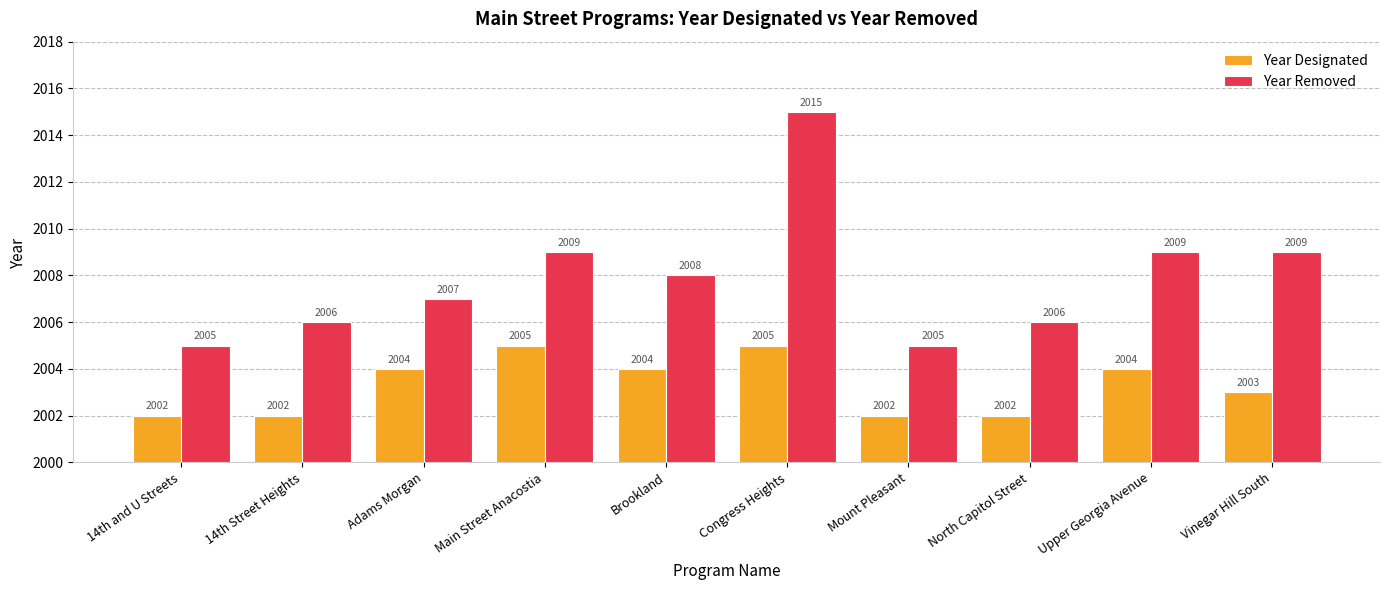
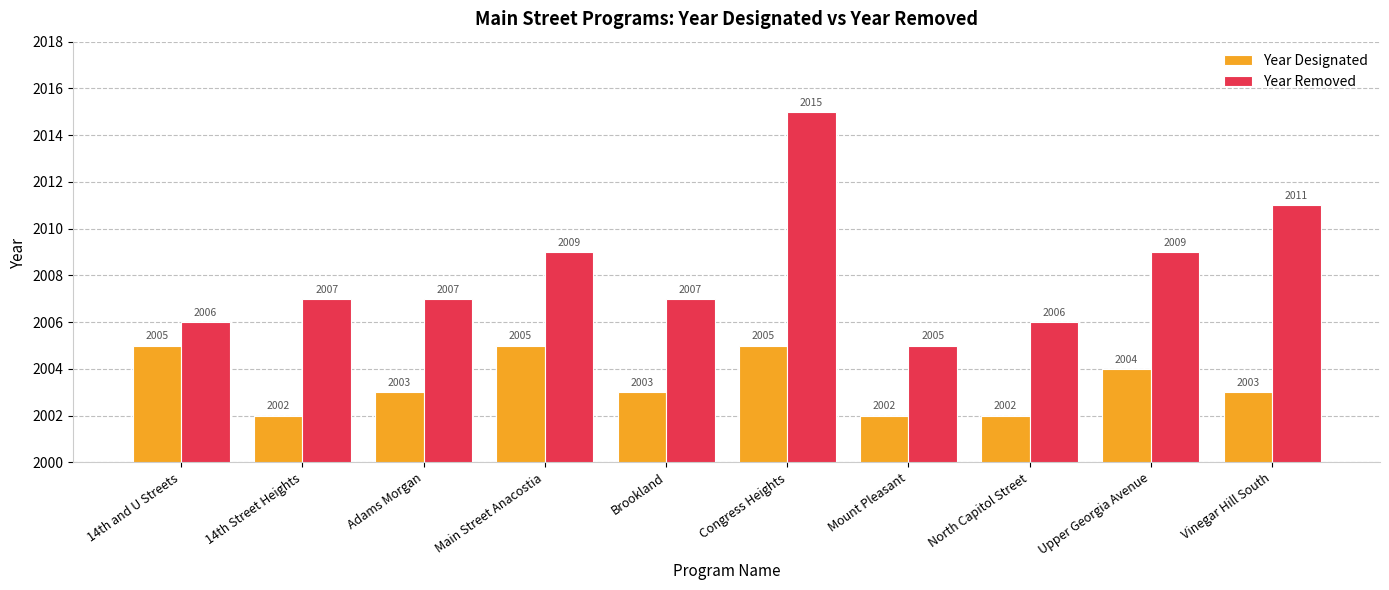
  {
    "Year Designated": {
-     "14th and U Streets": 2002,
+     "14th and U Streets": 2005,
      "14th Street Heights": 2002,
-     "Adams Morgan": 2004,
+     "Adams Morgan": 2003,
      "Main Street Anacostia": 2005,
-     "Brookland": 2004,
+     "Brookland": 2003,
      "Congress Heights": 2005,
      "Mount Pleasant": 2002,
      "North Capitol Street": 2002,
      "Upper Georgia Avenue": 2004,
      "Vinegar Hill South": 2003
    },
    "Year Removed": {
-     "14th and U Streets": 2005,
-     "14th Street Heights": 2006,
+     "14th and U Streets": 2006,
+     "14th Street Heights": 2007,
      "Adams Morgan": 2007,
      "Main Street Anacostia": 2009,
-     "Brookland": 2008,
+     "Brookland": 2007,
      "Congress Heights": 2015,
      "Mount Pleasant": 2005,
      "North Capitol Street": 2006,
      "Upper Georgia Avenue": 2009,
-     "Vinegar Hill South": 2009
+     "Vinegar Hill South": 2011
    }
  }
